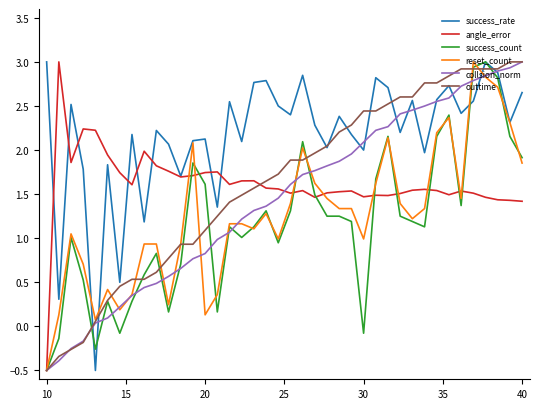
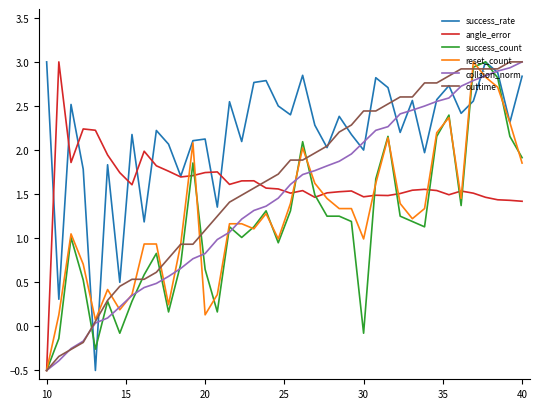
  {
    "success_rate": {
      "10": 3.0,
      "20": 2.1,
      "30": 2.0,
-     "40": 2.7
+     "40": 2.8
    },
    "angle_error": {
      "20": 1.7,
      "30": 1.5,
      "40": 1.4
    },
    "success_count": {
-     "20": 1.6,
+     "20": 0.6,
      "30": -0.1,
      "40": 1.9
    },
    "reset_count": {
      "20": 0.1,
      "30": 1.0,
      "40": 1.9
    },
    "collsion_norm": {
      "20": 0.8,
      "30": 2.1
    },
    "outtime": {
      "20": 1.1,
      "30": 2.4
    }
  }
